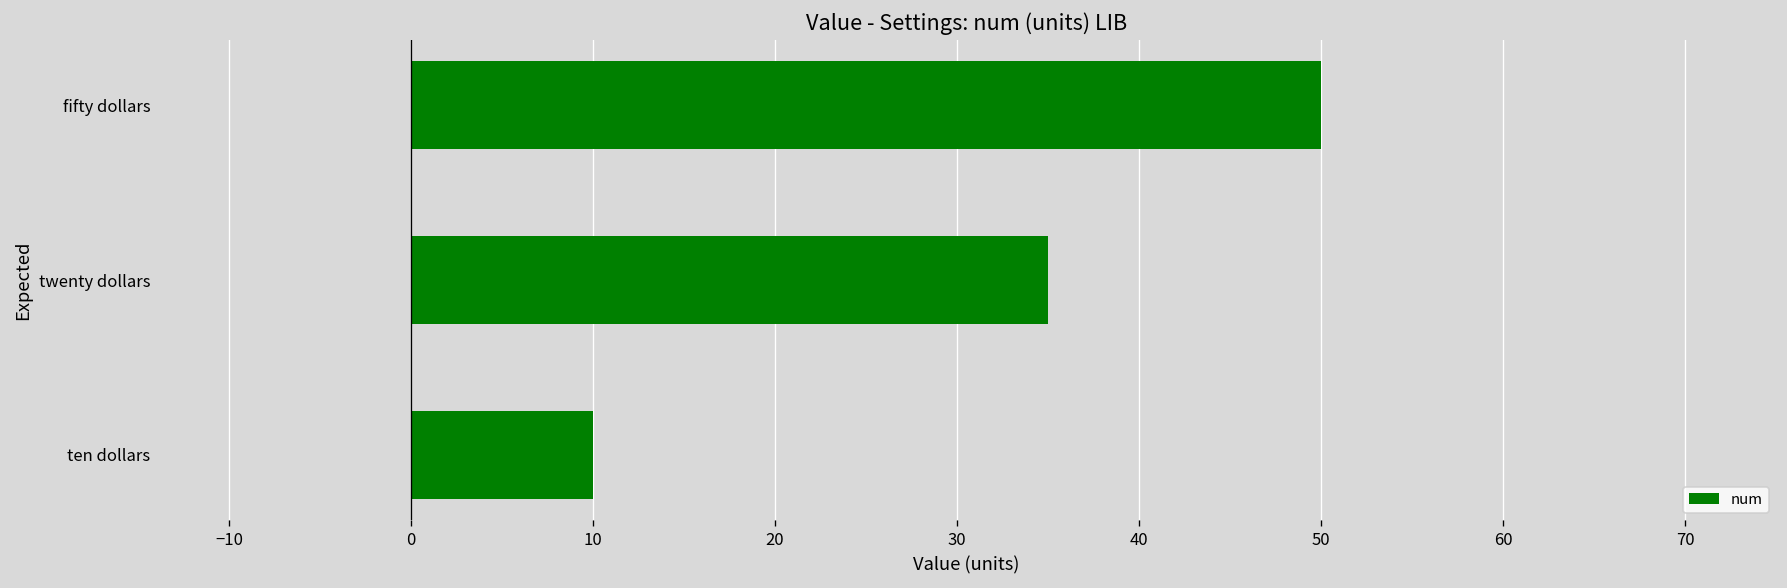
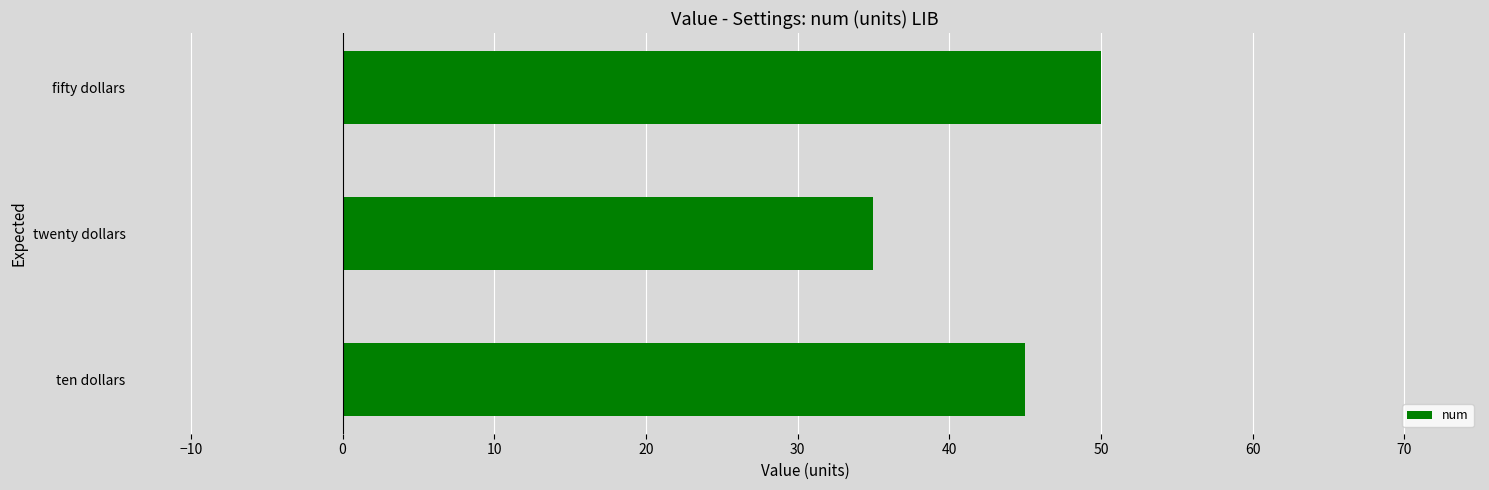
  {
    "fifty dollars": 50,
    "twenty dollars": 35,
-   "ten dollars": 10
+   "ten dollars": 45
  }
